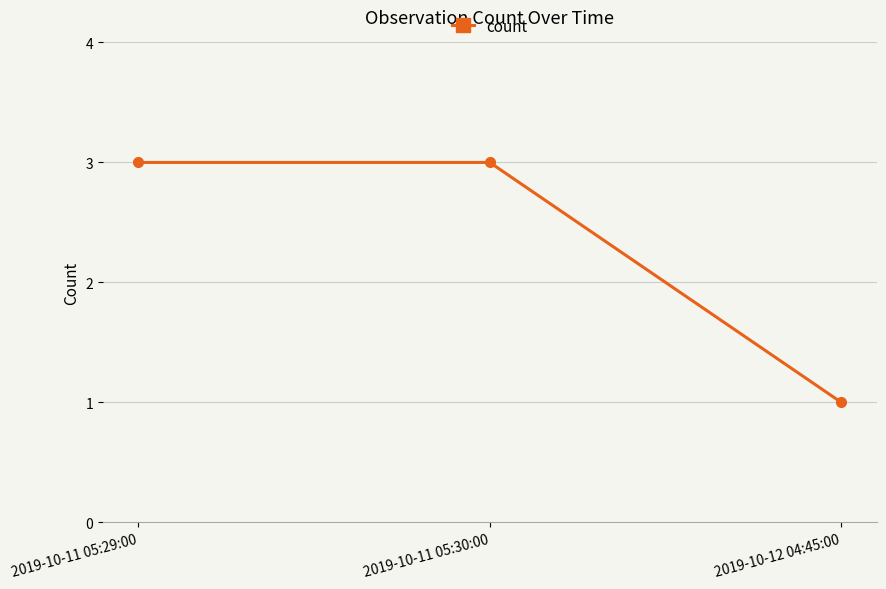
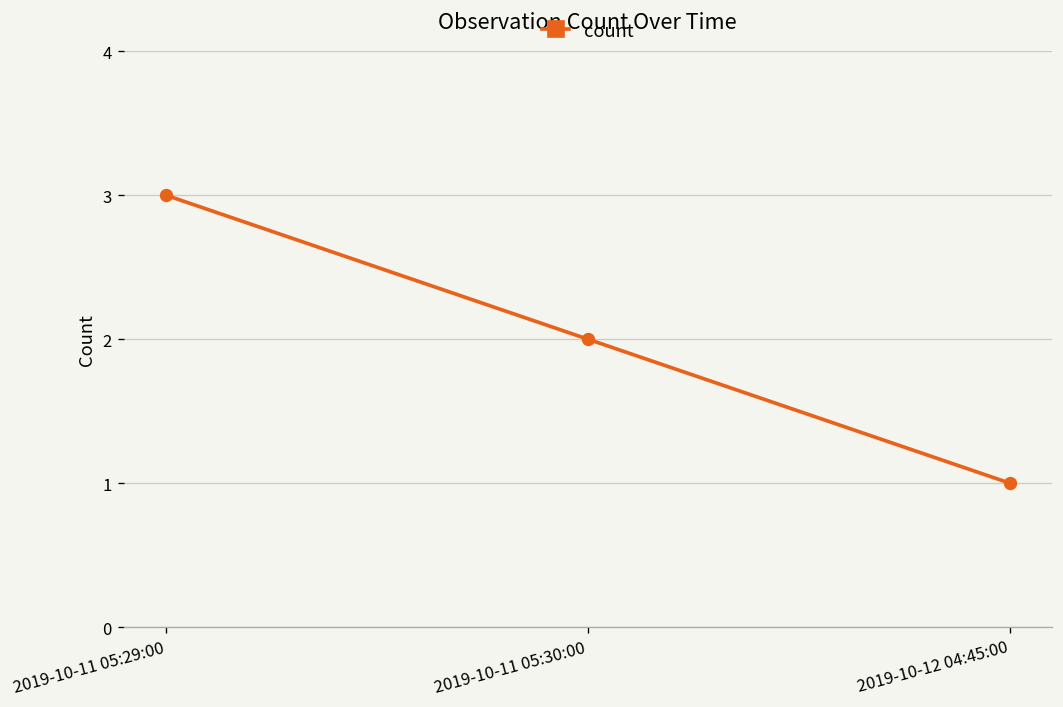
  {
    "2019-10-11 05:29:00": 3,
-   "2019-10-11 05:30:00": 3,
+   "2019-10-11 05:30:00": 2,
    "2019-10-12 04:45:00": 1
  }
